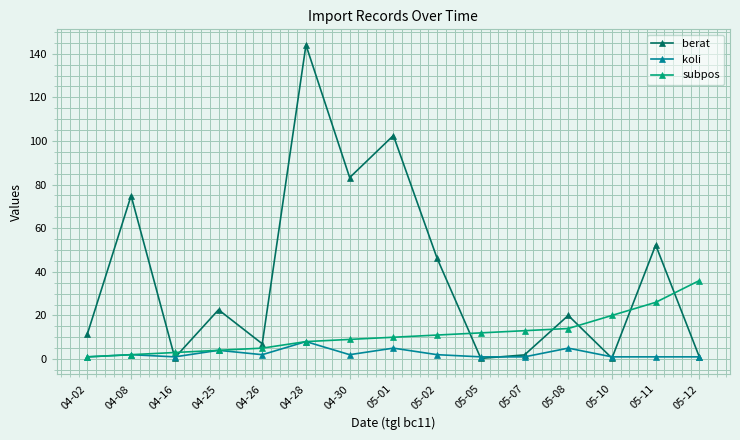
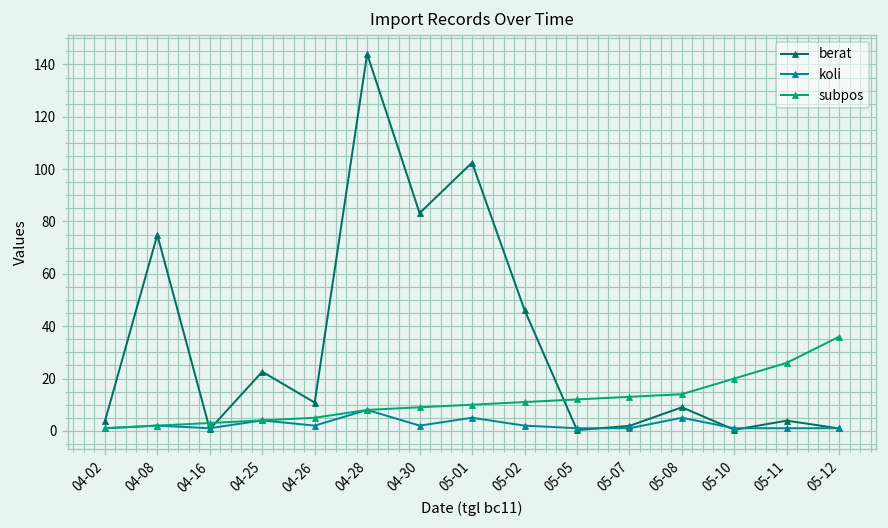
  {
    "berat": {
-     "04-02": 12,
+     "04-02": 4,
      "04-08": 75,
      "04-25": 23,
-     "04-26": 7,
+     "04-26": 11,
      "04-28": 144,
      "04-30": 83,
      "05-01": 103,
      "05-02": 46,
-     "05-08": 20,
-     "05-11": 52
+     "05-08": 9,
+     "05-11": 4
    }
  }
